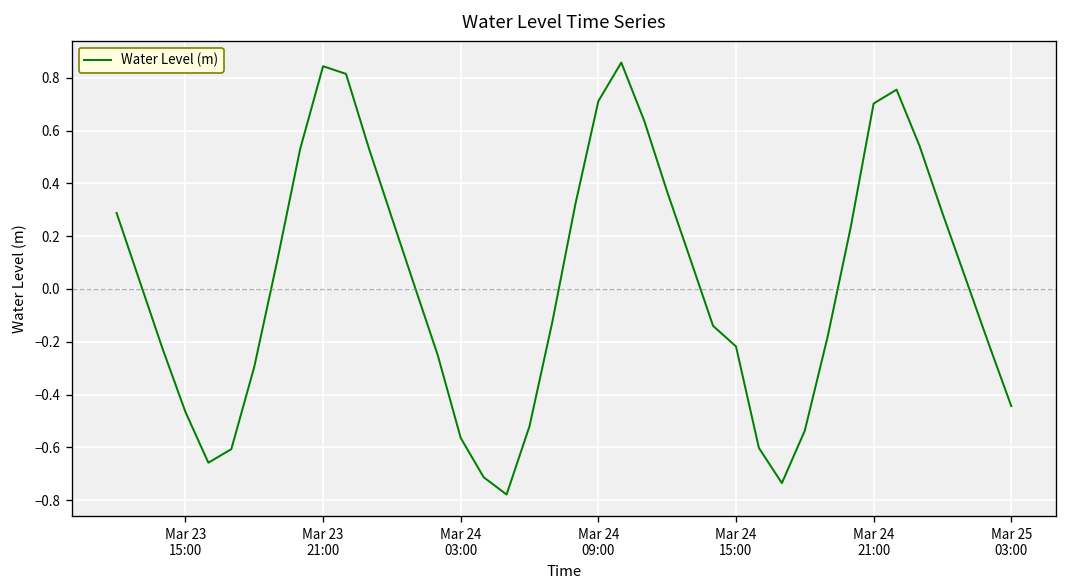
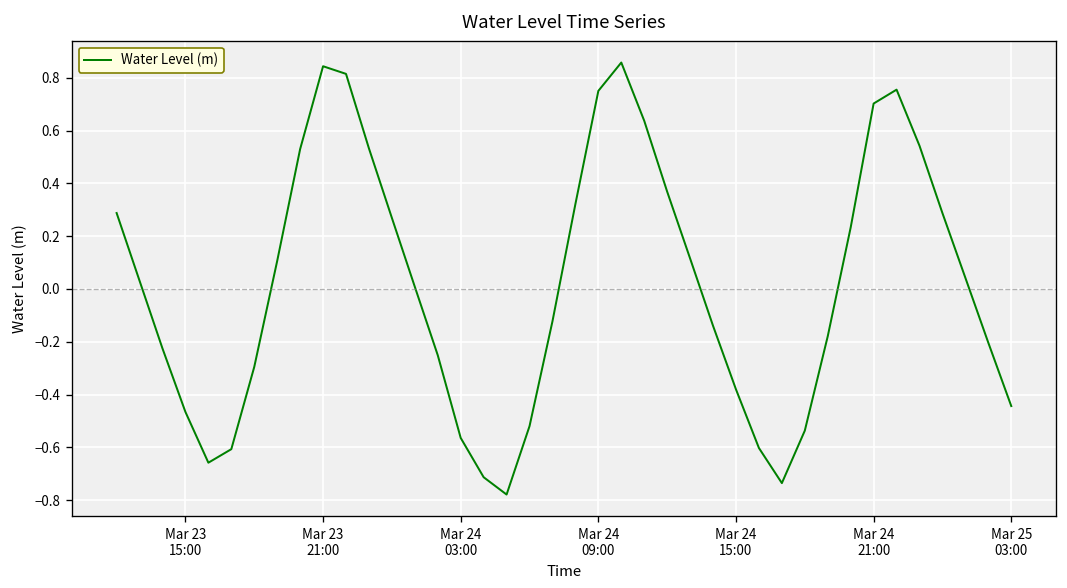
  {
    "Mar 23 15:00": -0.47,
    "Mar 23 21:00": 0.84,
    "Mar 24 03:00": -0.56,
-   "Mar 24 09:00": 0.71,
-   "Mar 24 15:00": -0.22,
+   "Mar 24 09:00": 0.75,
+   "Mar 24 15:00": -0.38,
    "Mar 24 21:00": 0.70,
    "Mar 25 03:00": -0.44
  }
